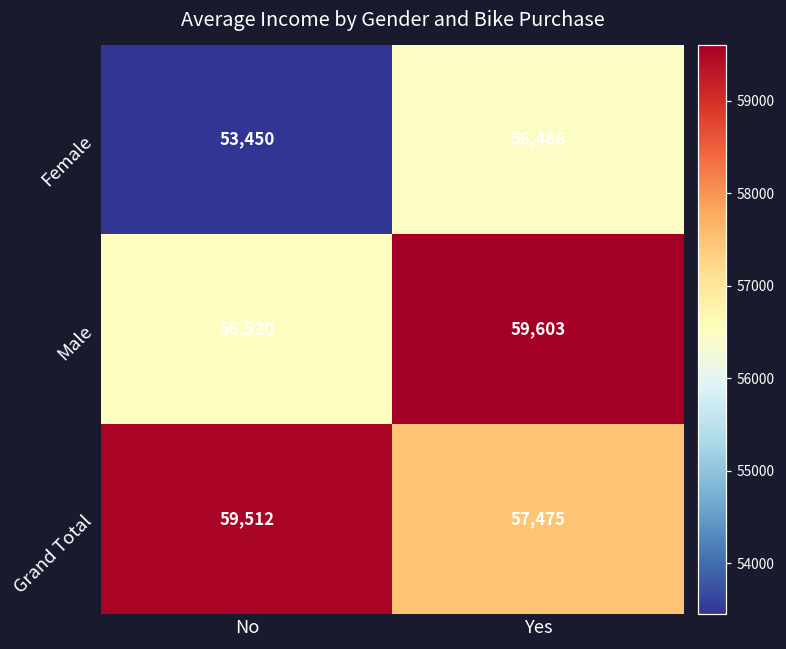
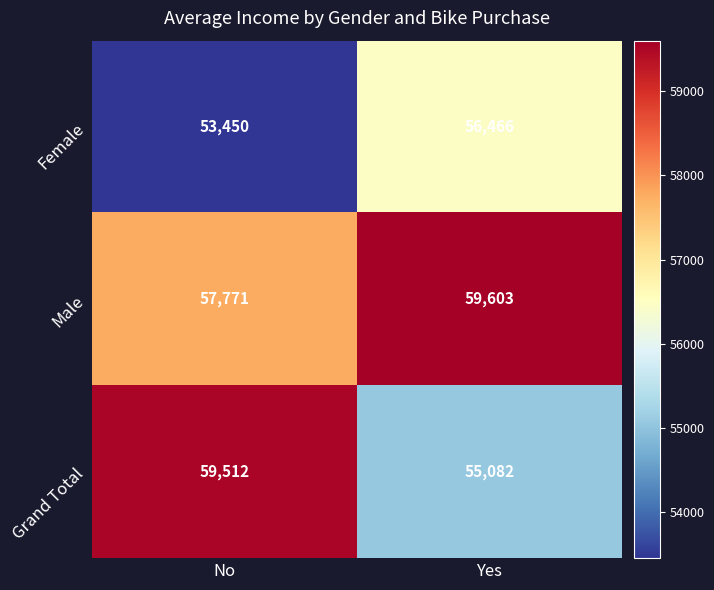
  {
    "Female": {
      "No": "53,450",
      "Yes": "56,466"
    },
    "Male": {
-     "No": "56,520",
+     "No": "57,771",
      "Yes": "59,603"
    },
    "Grand Total": {
      "No": "59,512",
-     "Yes": "57,475"
+     "Yes": "55,082"
    }
  }
